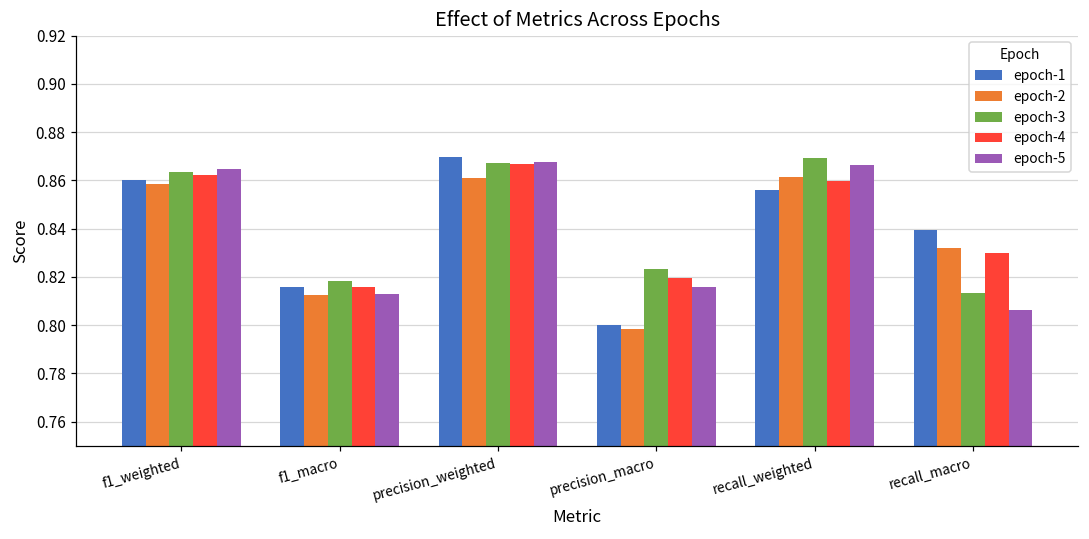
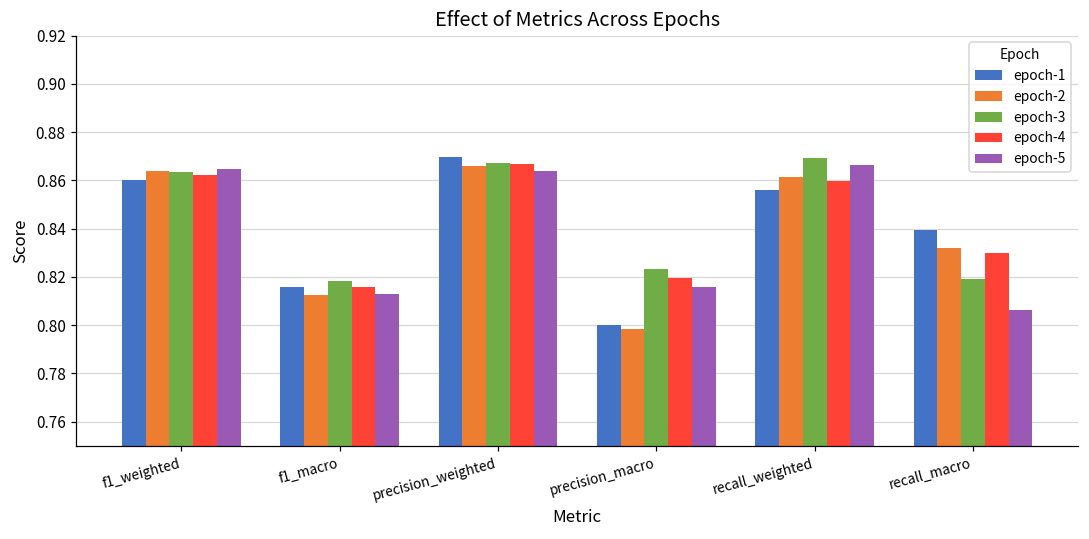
  {
    "epoch-1": {
      "f1_weighted": 0.860,
      "f1_macro": 0.816,
      "precision_weighted": 0.870,
      "precision_macro": 0.800,
      "recall_weighted": 0.856,
      "recall_macro": 0.840
    },
    "epoch-2": {
-     "f1_weighted": 0.859,
+     "f1_weighted": 0.864,
      "f1_macro": 0.812,
-     "precision_weighted": 0.861,
+     "precision_weighted": 0.866,
      "precision_macro": 0.799,
      "recall_weighted": 0.862,
      "recall_macro": 0.832
    },
    "epoch-3": {
      "f1_weighted": 0.864,
      "f1_macro": 0.818,
      "precision_weighted": 0.867,
      "precision_macro": 0.823,
      "recall_weighted": 0.869,
-     "recall_macro": 0.813
+     "recall_macro": 0.819
    },
    "epoch-4": {
      "f1_weighted": 0.862,
      "f1_macro": 0.816,
      "precision_weighted": 0.867,
      "precision_macro": 0.820,
      "recall_weighted": 0.860,
      "recall_macro": 0.830
    },
    "epoch-5": {
      "f1_weighted": 0.865,
      "f1_macro": 0.813,
-     "precision_weighted": 0.868,
+     "precision_weighted": 0.864,
      "precision_macro": 0.816,
      "recall_weighted": 0.866,
      "recall_macro": 0.806
    }
  }
